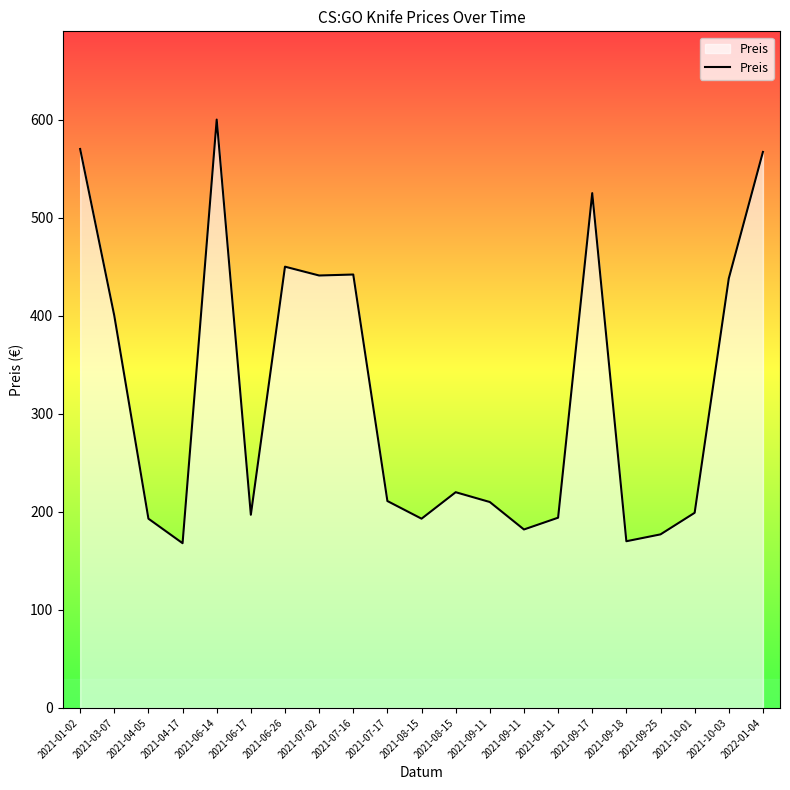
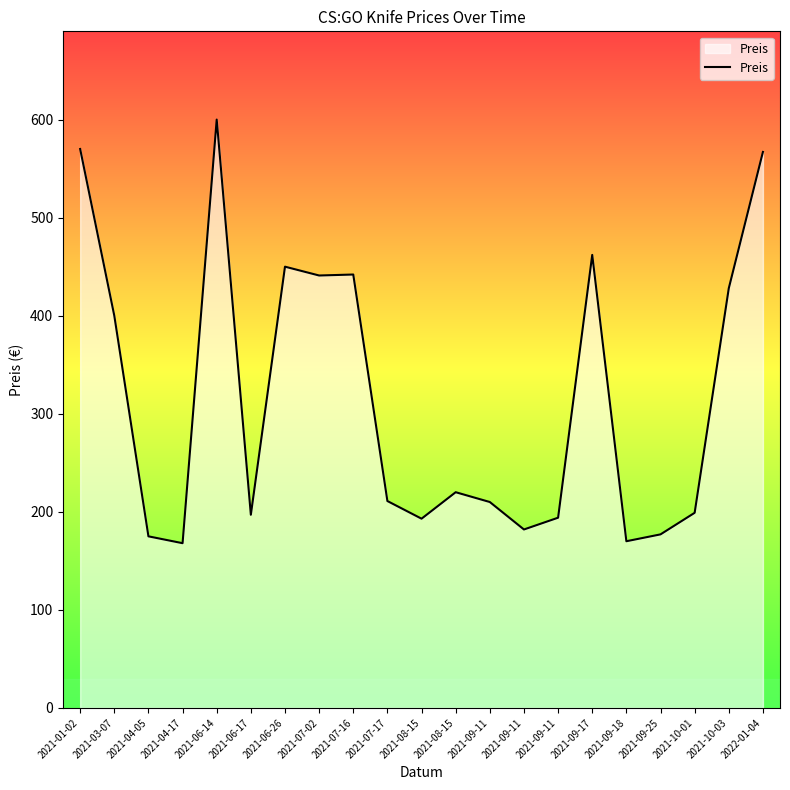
  {
    "2021-01-02": 570,
    "2021-03-07": 400,
-   "2021-04-05": 190,
+   "2021-04-05": 180,
    "2021-04-17": 170,
    "2021-06-14": 600,
    "2021-06-17": 200,
    "2021-06-26": 450,
    "2021-07-02": 440,
    "2021-07-16": 440,
    "2021-07-17": 210,
-   "2021-09-17": 530,
+   "2021-09-17": 460,
    "2021-09-18": 170,
    "2021-09-25": 180,
    "2021-10-01": 200,
-   "2021-10-03": 440,
+   "2021-10-03": 430,
    "2022-01-04": 570
  }
